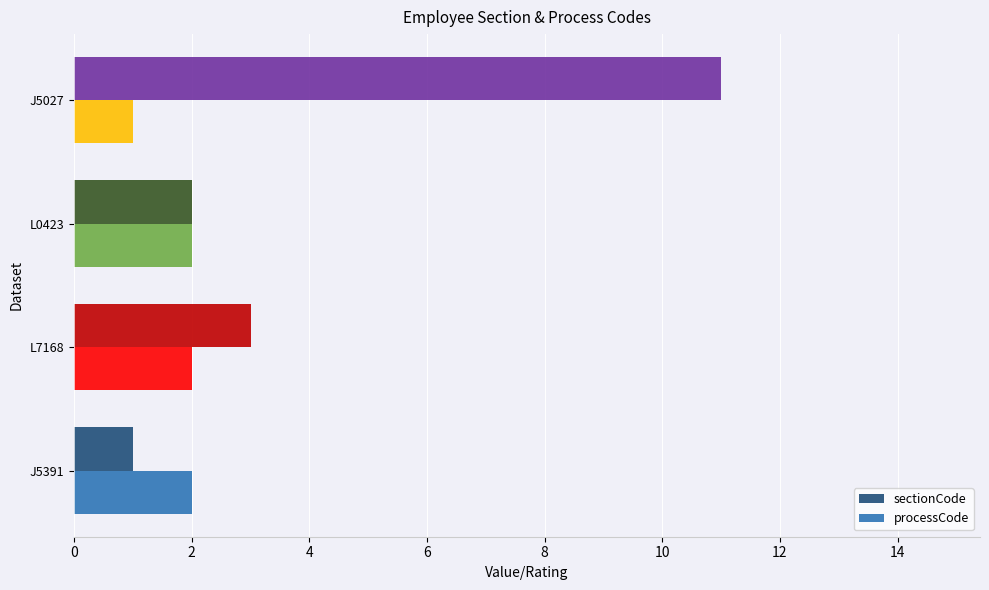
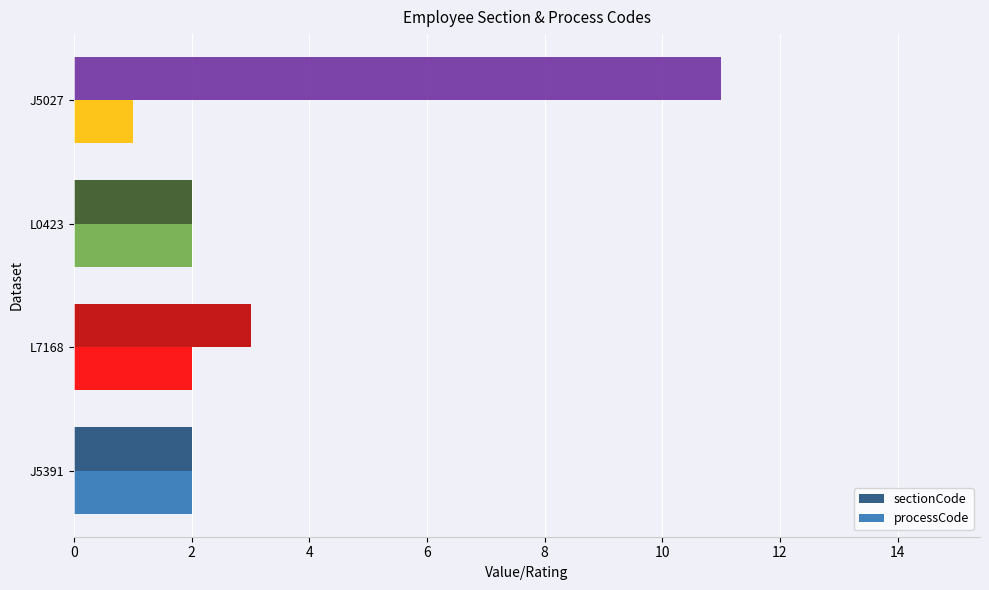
  {
    "sectionCode": {
      "J5027": 11,
      "L0423": 2,
      "L7168": 3,
-     "J5391": 1
+     "J5391": 2
    },
    "processCode": {
      "J5027": 1,
      "L0423": 2,
      "L7168": 2,
      "J5391": 2
    }
  }
